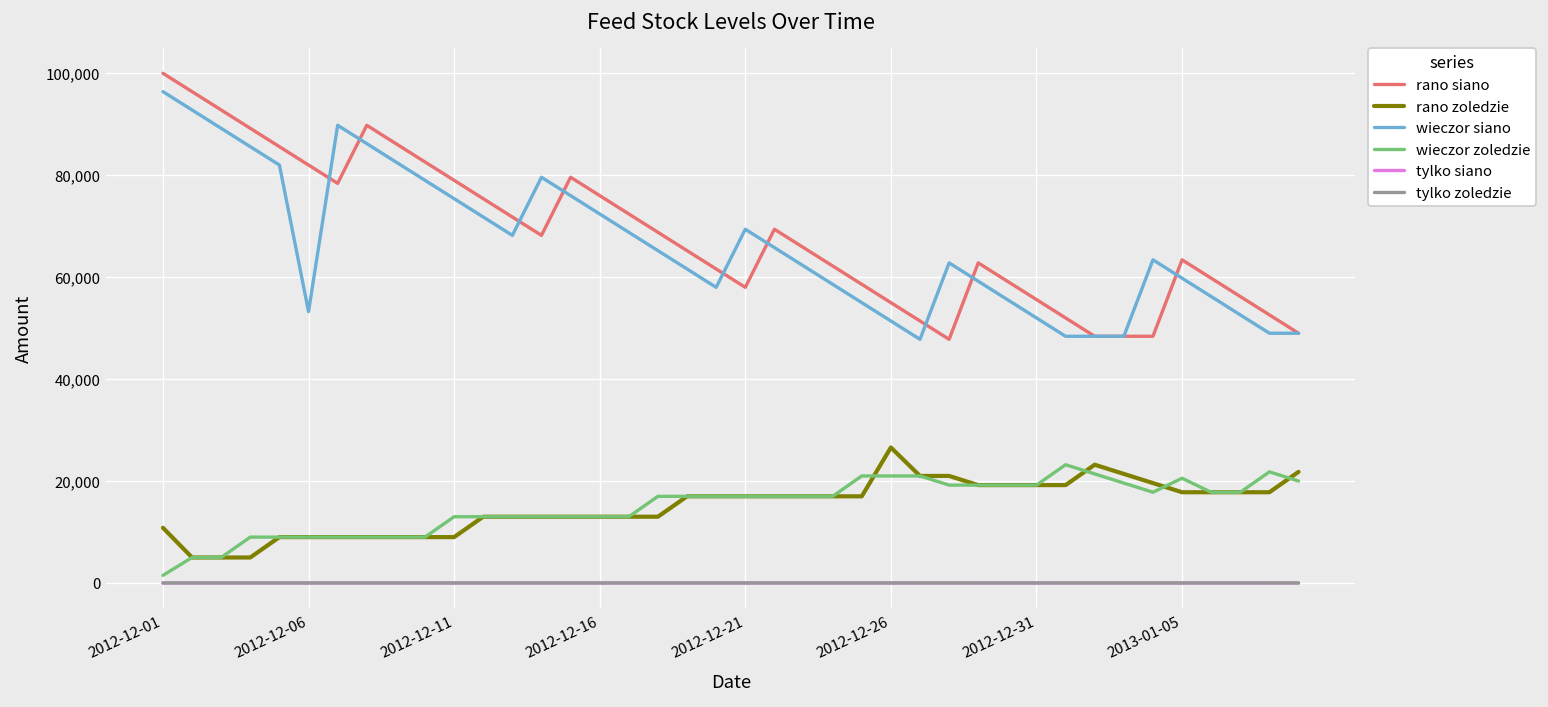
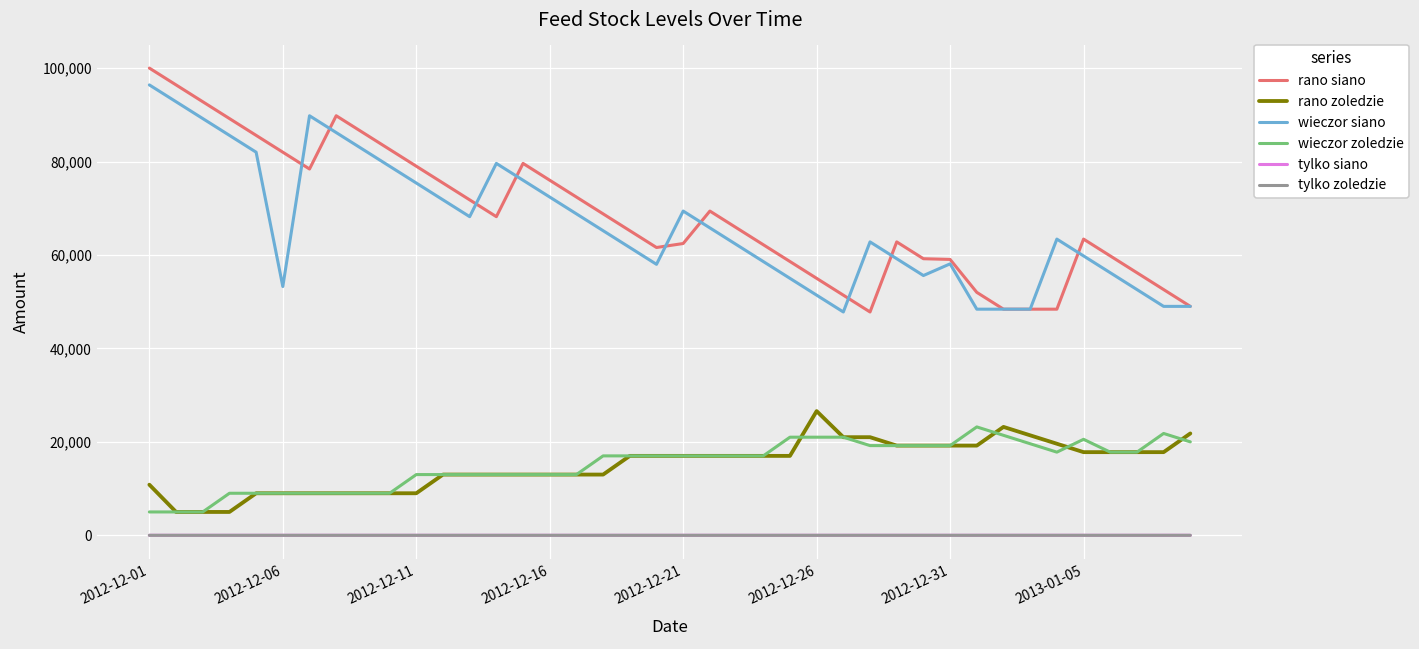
  {
    "rano siano": {
      "2012-12-01": "100,000",
      "2012-12-06": "82,000",
      "2012-12-11": "79,000",
      "2012-12-16": "76,000",
-     "2012-12-21": "58,000",
+     "2012-12-21": "62,000",
      "2012-12-26": "55,000",
-     "2012-12-31": "56,000",
+     "2012-12-31": "59,000",
      "2013-01-05": "63,000"
    },
    "rano zoledzie": {
      "2012-12-01": "11,000",
      "2012-12-11": "9,000",
      "2012-12-26": "27,000",
      "2013-01-05": "18,000"
    },
    "wieczor siano": {
      "2012-12-01": "96,000",
      "2012-12-06": "53,000",
      "2012-12-11": "75,000",
      "2012-12-16": "72,000",
      "2012-12-21": "69,000",
      "2012-12-26": "51,000",
-     "2012-12-31": "52,000",
+     "2012-12-31": "58,000",
      "2013-01-05": "60,000"
    },
    "wieczor zoledzie": {
-     "2012-12-01": "1,000",
+     "2012-12-01": "5,000",
      "2012-12-11": "13,000",
      "2012-12-26": "21,000",
      "2013-01-05": "21,000"
    },
    "tylko zoledzie": {
      "2012-12-01": "0",
      "2012-12-06": "0",
      "2012-12-11": "0",
      "2012-12-16": "0",
      "2012-12-21": "0",
      "2012-12-26": "0",
      "2012-12-31": "0",
      "2013-01-05": "0"
    }
  }
